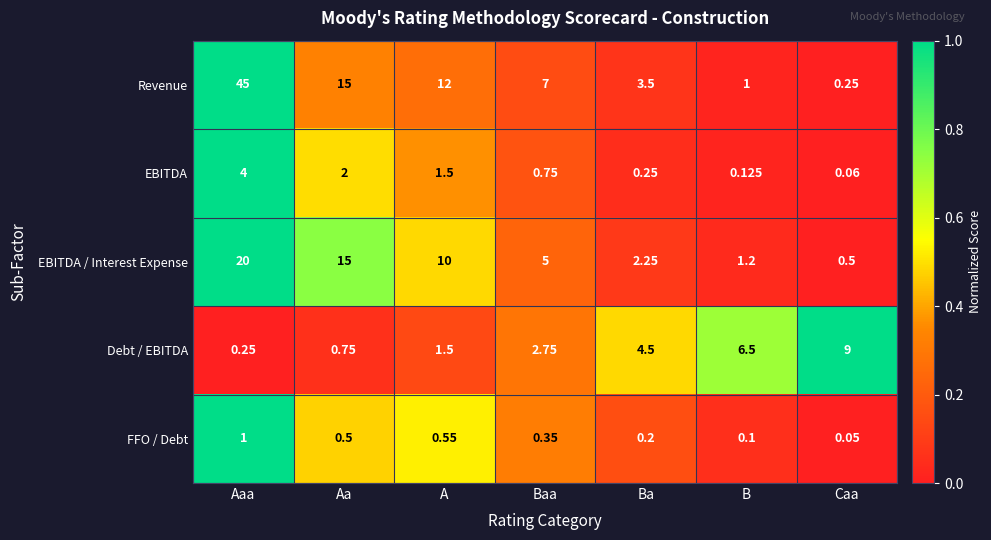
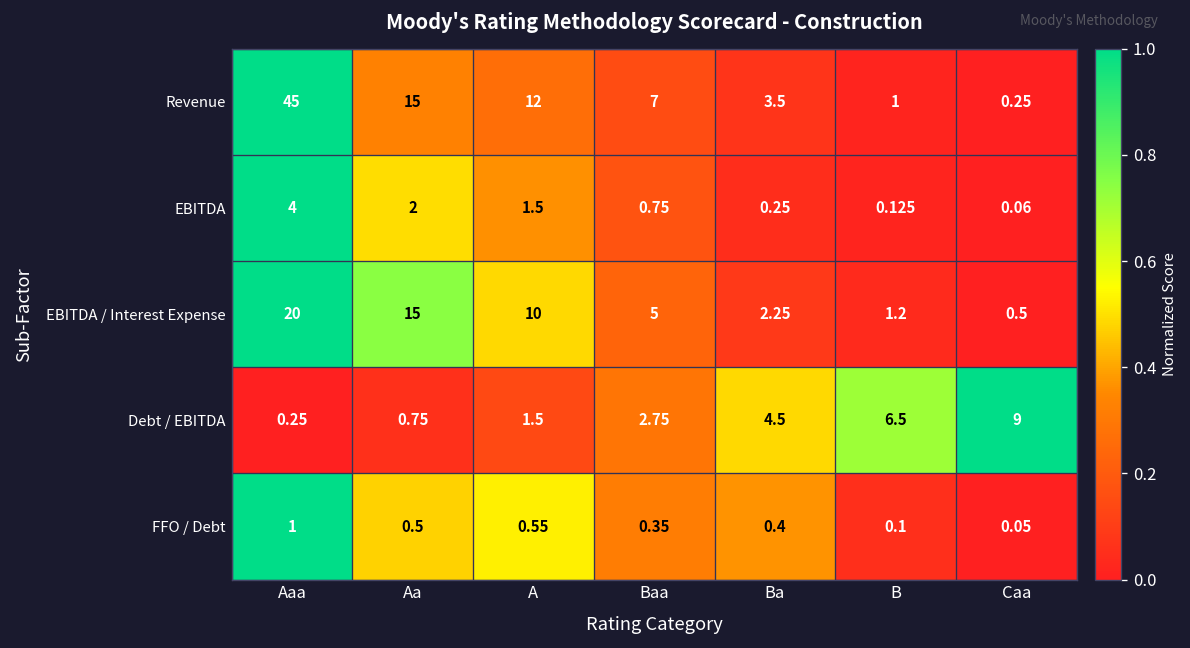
  {
    "Revenue": {
      "Aaa": 45,
      "Aa": 15,
      "A": 12,
      "Baa": 7,
      "Ba": 3.5,
      "B": 1,
      "Caa": 0.25
    },
    "EBITDA": {
      "Aaa": 4,
      "Aa": 2,
      "A": 1.5,
      "Baa": 0.75,
      "Ba": 0.25,
      "B": 0.125,
      "Caa": 0.06
    },
    "EBITDA / Interest Expense": {
      "Aaa": 20,
      "Aa": 15,
      "A": 10,
      "Baa": 5,
      "Ba": 2.25,
      "B": 1.2,
      "Caa": 0.5
    },
    "Debt / EBITDA": {
      "Aaa": 0.25,
      "Aa": 0.75,
      "A": 1.5,
      "Baa": 2.75,
      "Ba": 4.5,
      "B": 6.5,
      "Caa": 9
    },
    "FFO / Debt": {
      "Aaa": 1,
      "Aa": 0.5,
      "A": 0.55,
      "Baa": 0.35,
-     "Ba": 0.2,
+     "Ba": 0.4,
      "B": 0.1,
      "Caa": 0.05
    }
  }
